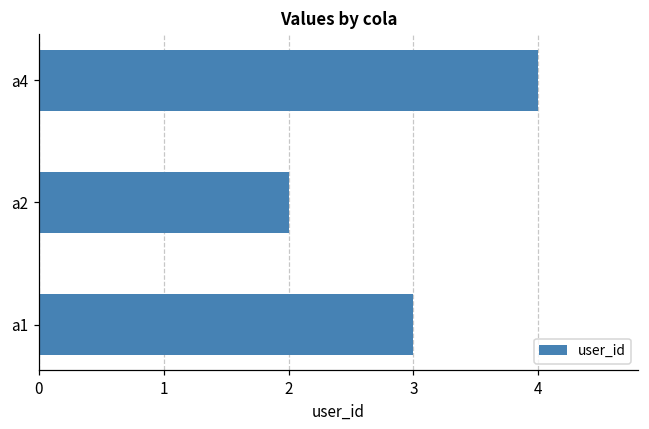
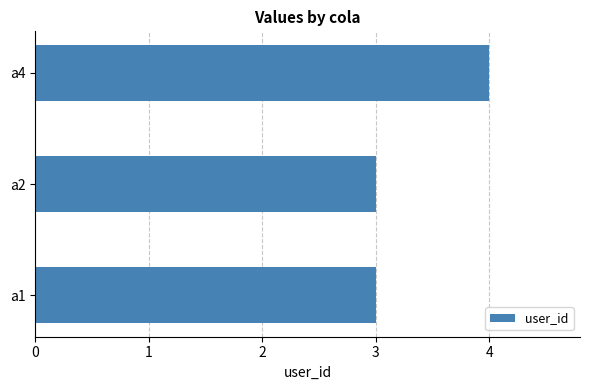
  {
    "a4": 4,
-   "a2": 2,
+   "a2": 3,
    "a1": 3
  }
